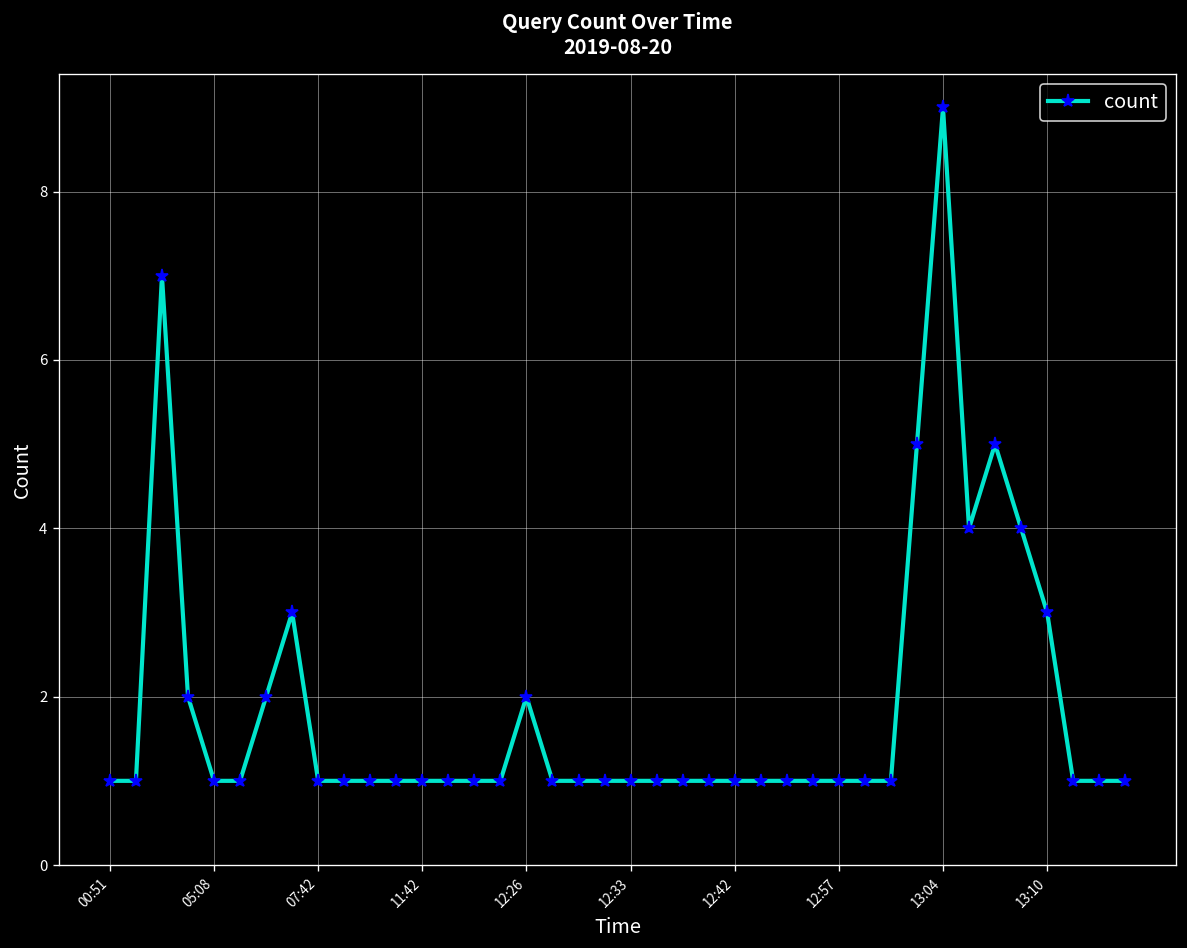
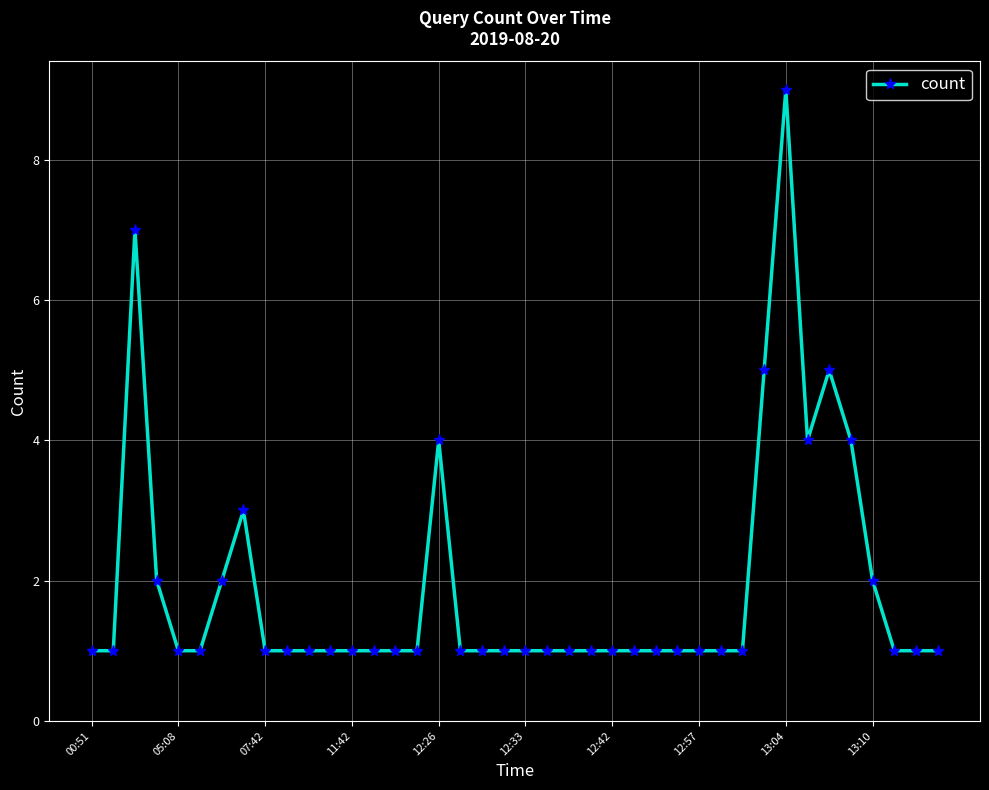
  {
    "00:51": 1,
    "05:08": 1,
    "07:42": 1,
    "11:42": 1,
-   "12:26": 2,
+   "12:26": 4,
    "12:33": 1,
    "12:42": 1,
    "12:57": 1,
    "13:04": 9,
-   "13:10": 3
+   "13:10": 2
  }
